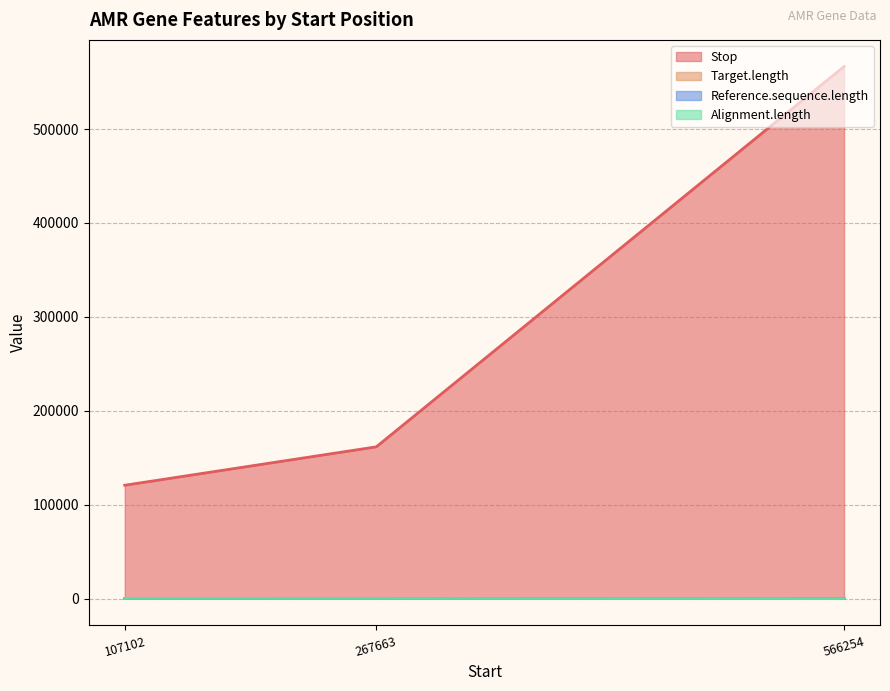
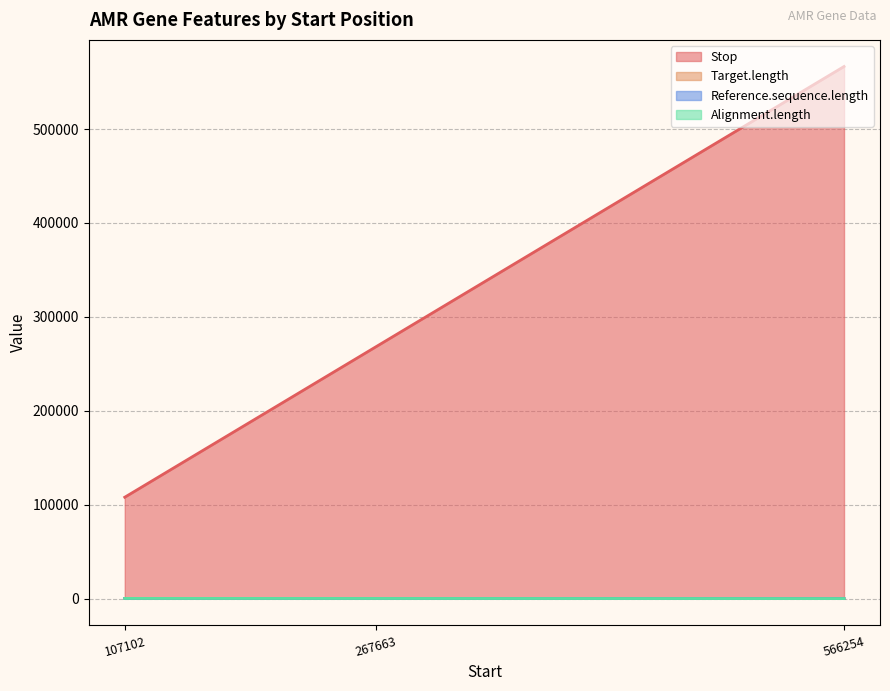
  {
    "Stop": {
-     "107102": 120000,
-     "267663": 160000
+     "107102": 110000,
+     "267663": 270000
    },
    "Alignment.length": {
      "107102": 0,
      "267663": 0,
      "566254": 0
    }
  }
